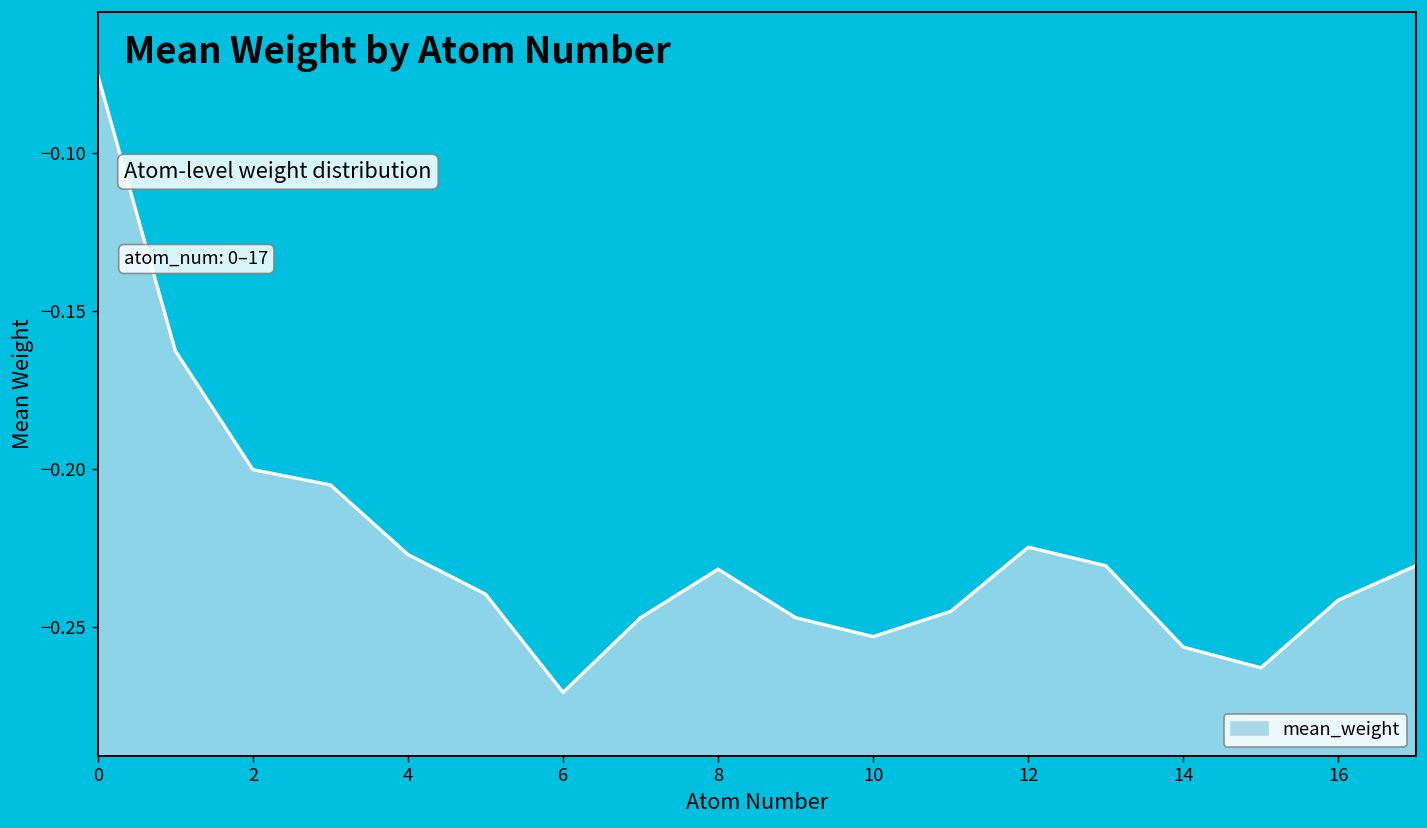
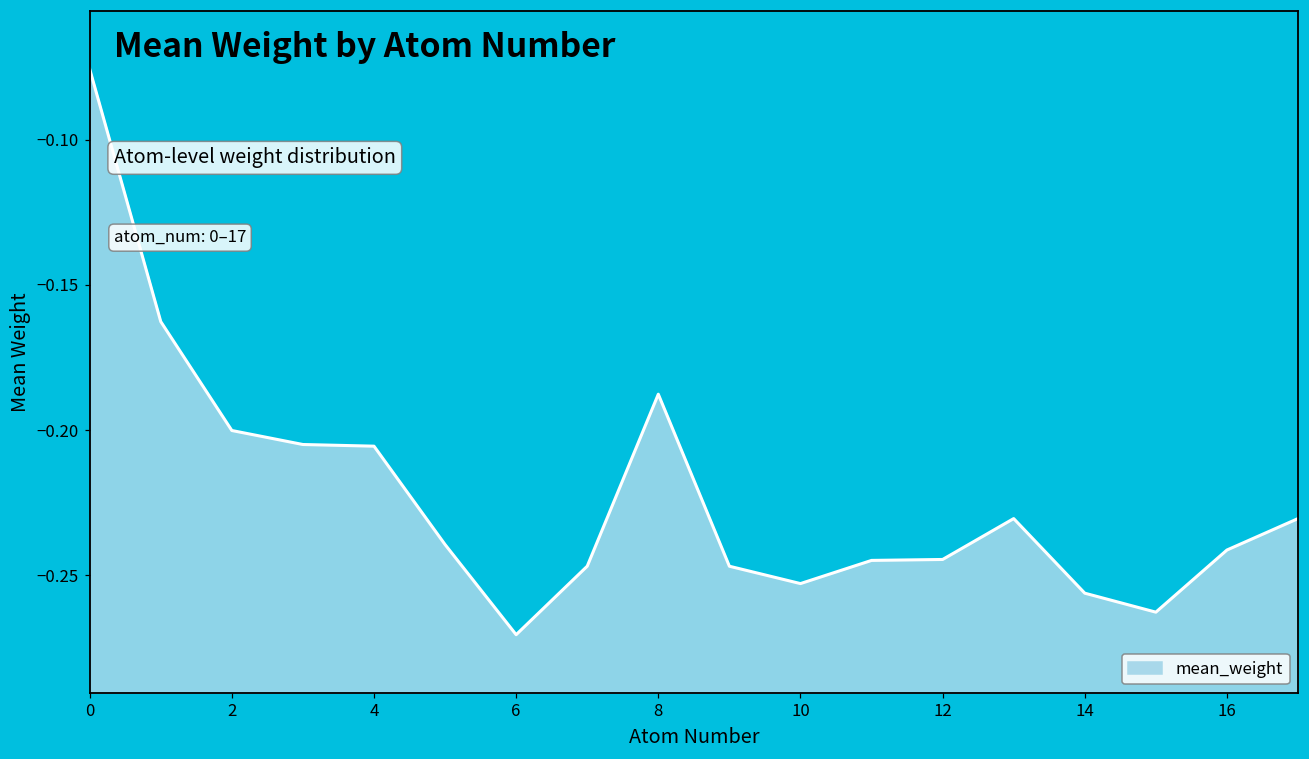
  {
    "0": -0.076,
    "2": -0.200,
-   "4": -0.227,
+   "4": -0.206,
    "6": -0.271,
-   "8": -0.232,
+   "8": -0.188,
    "10": -0.253,
-   "12": -0.225,
+   "12": -0.245,
    "14": -0.256,
    "16": -0.241
  }
